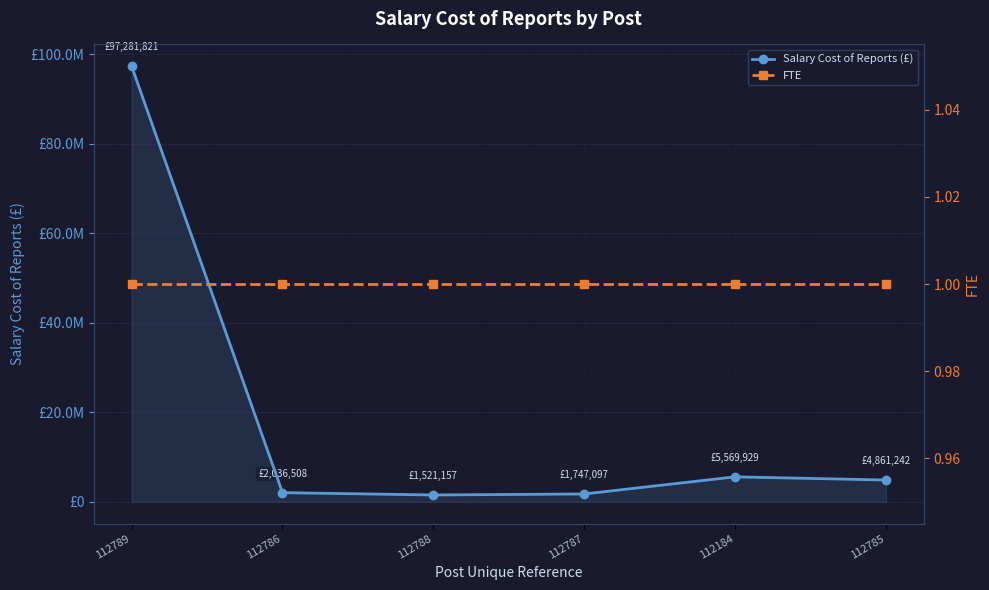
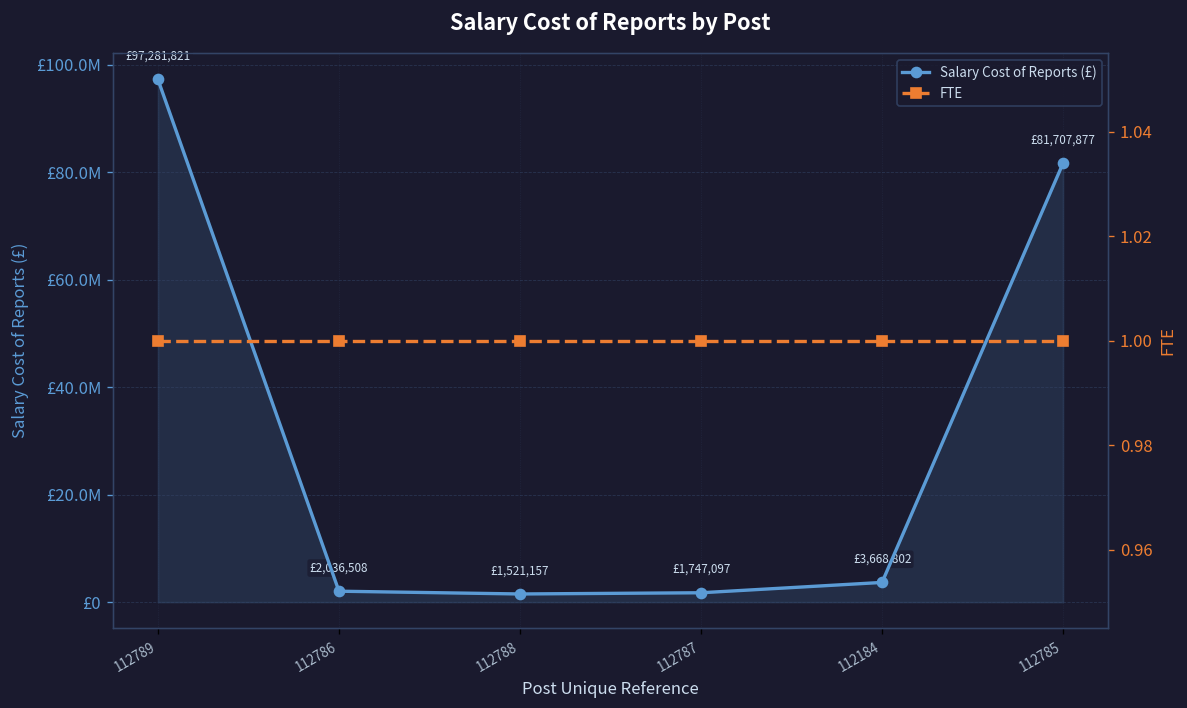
  {
    "Salary Cost of Reports (£)": {
-     "112184": "£5,569,929",
-     "112785": "£4,861,242"
+     "112184": "£3,668,802",
+     "112785": "£81,707,877"
    }
  }
